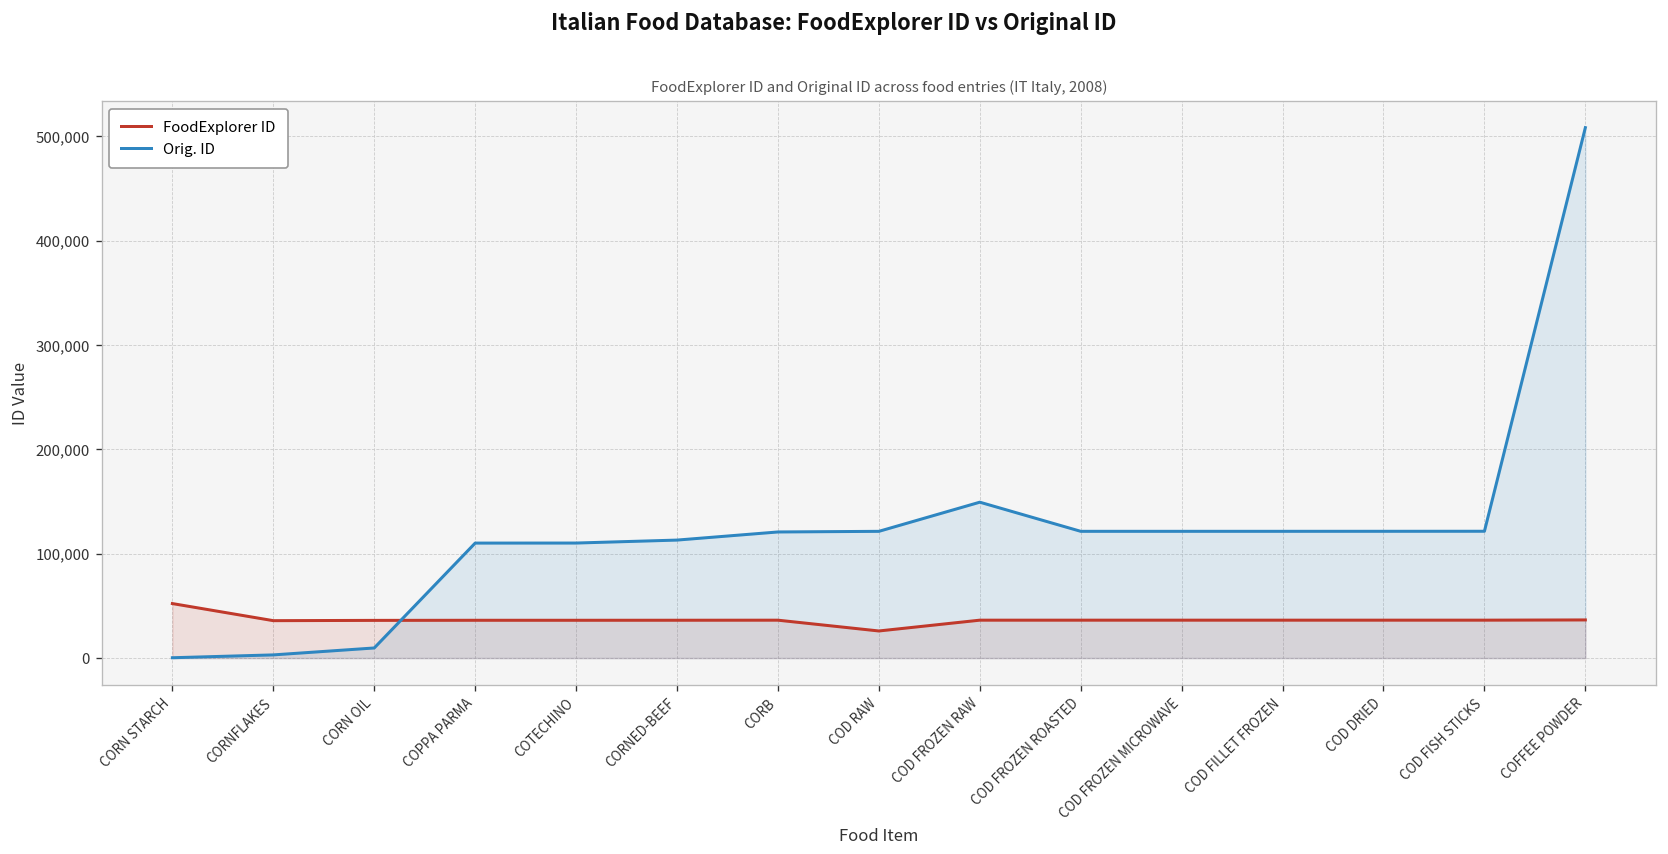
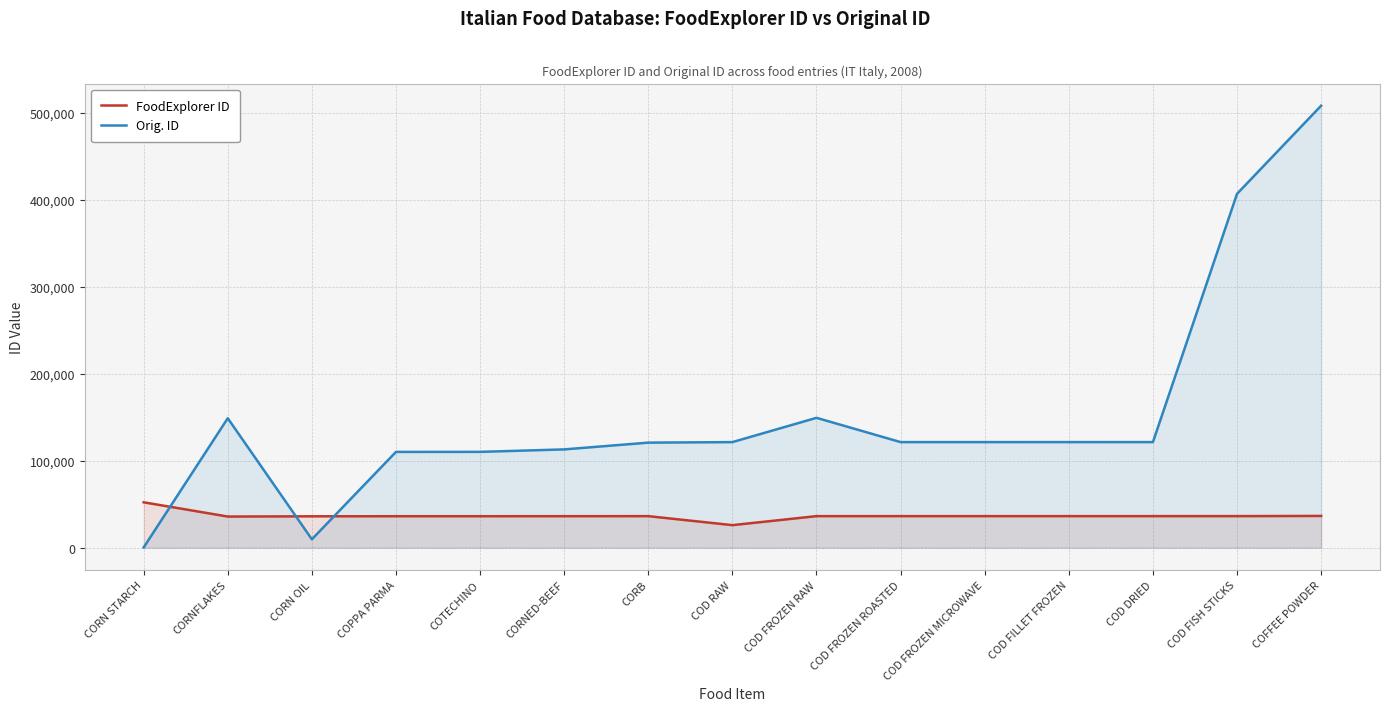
  {
    "FoodExplorer ID": {
      "CORN STARCH": "50,000",
      "CORNFLAKES": "40,000",
      "CORN OIL": "40,000",
      "COPPA PARMA": "40,000",
      "COTECHINO": "40,000",
      "CORNED-BEEF": "40,000",
      "CORB": "40,000",
      "COD RAW": "30,000",
      "COD FROZEN RAW": "40,000",
      "COD FROZEN ROASTED": "40,000",
      "COD FROZEN MICROWAVE": "40,000",
      "COD FILLET FROZEN": "40,000",
      "COD DRIED": "40,000",
      "COD FISH STICKS": "40,000",
      "COFFEE POWDER": "40,000"
    },
    "Orig. ID": {
      "CORN STARCH": "0",
-     "CORNFLAKES": "0",
+     "CORNFLAKES": "150,000",
      "CORN OIL": "10,000",
      "COPPA PARMA": "110,000",
      "COTECHINO": "110,000",
      "CORNED-BEEF": "110,000",
      "CORB": "120,000",
      "COD RAW": "120,000",
      "COD FROZEN RAW": "150,000",
      "COD FROZEN ROASTED": "120,000",
      "COD FROZEN MICROWAVE": "120,000",
      "COD FILLET FROZEN": "120,000",
      "COD DRIED": "120,000",
-     "COD FISH STICKS": "120,000",
+     "COD FISH STICKS": "410,000",
      "COFFEE POWDER": "510,000"
    }
  }
